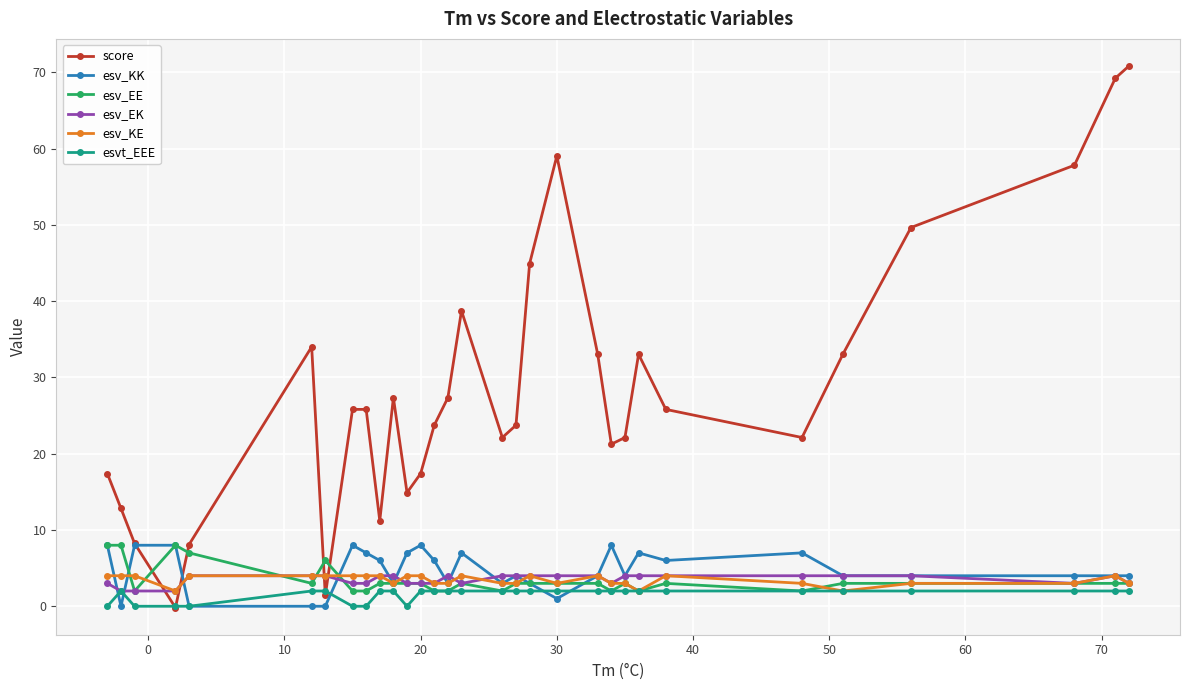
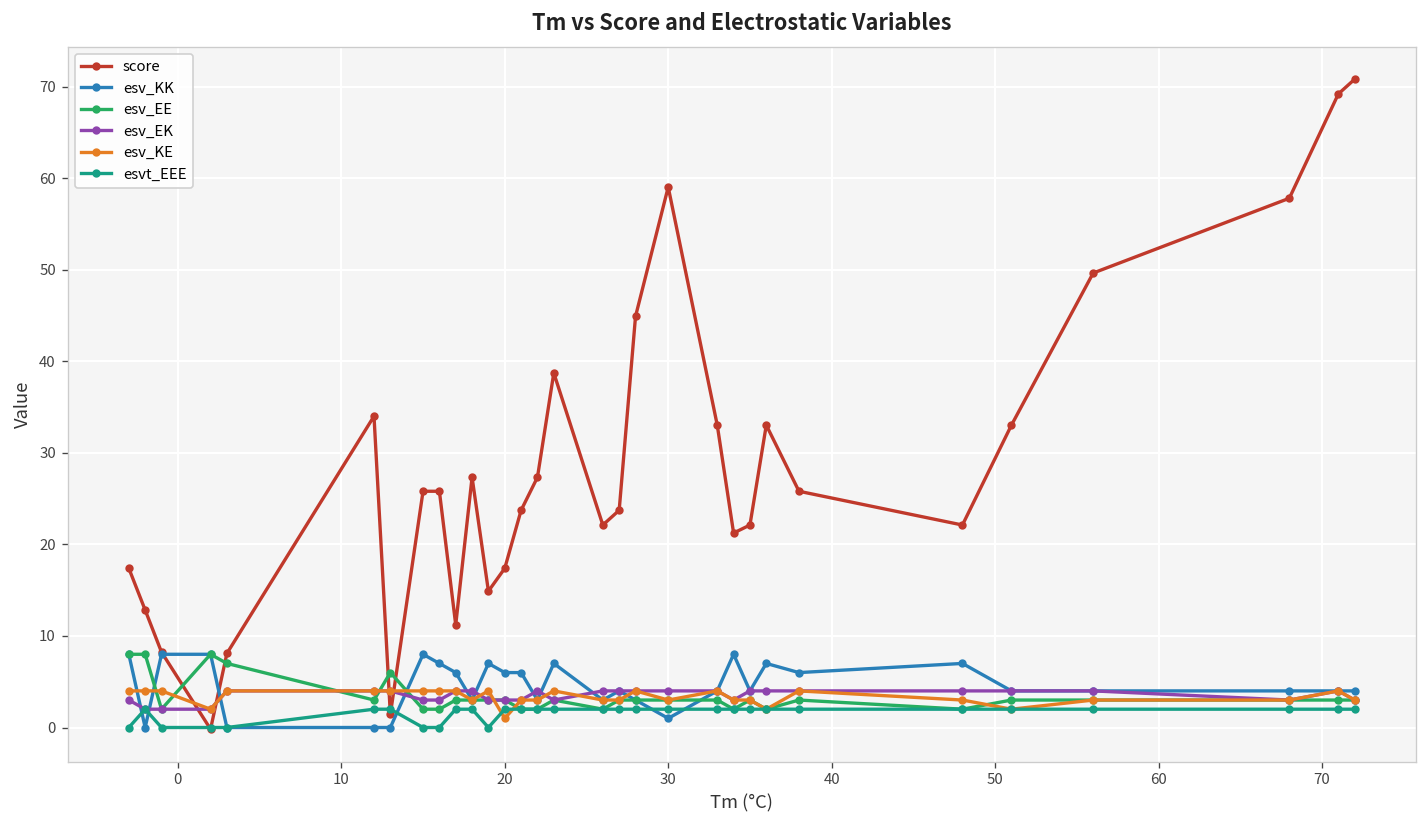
  {
    "score": {
      "20": 17,
      "30": 59
    },
    "esv_KK": {
-     "20": 8,
+     "20": 6,
      "30": 1
    },
    "esv_EK": {
      "30": 4
    },
    "esv_KE": {
-     "20": 4
+     "20": 1
    }
  }
